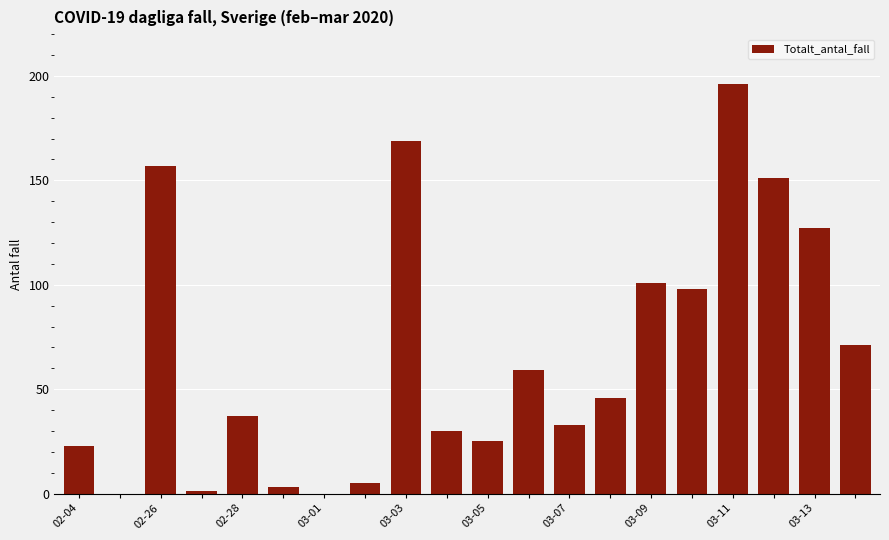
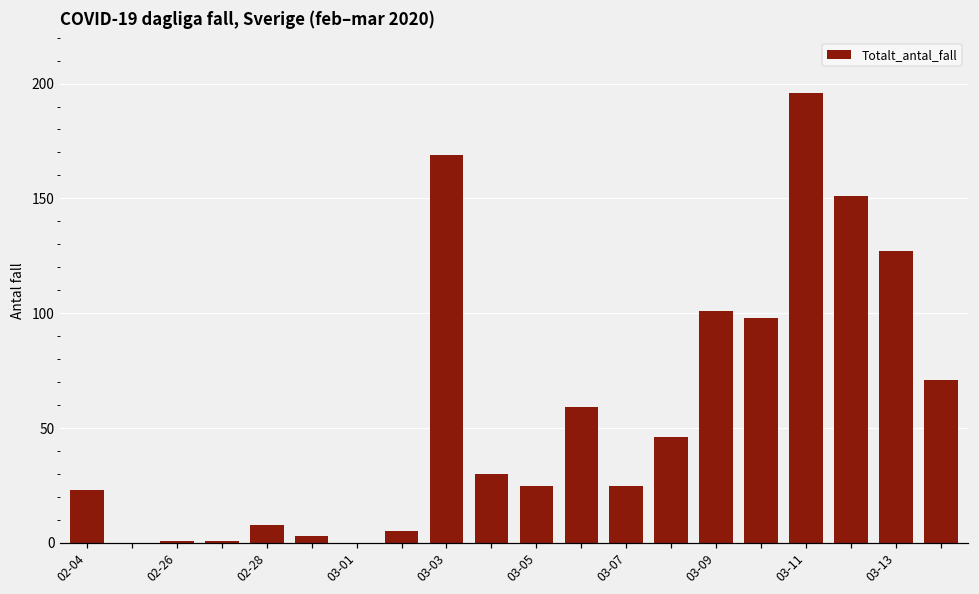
  {
    "02-04": 23,
-   "02-26": 157,
-   "02-28": 37,
+   "02-26": 1,
+   "02-28": 8,
    "03-01": 0,
    "03-03": 169,
    "03-05": 25,
-   "03-07": 33,
+   "03-07": 25,
    "03-09": 101,
    "03-11": 196,
    "03-13": 127
  }
